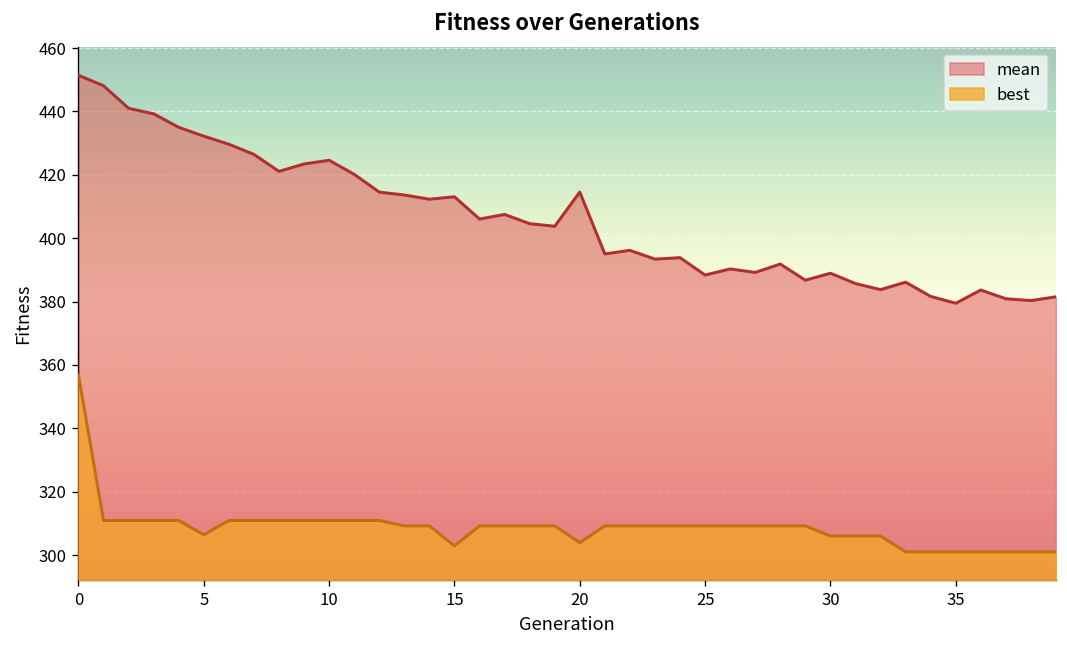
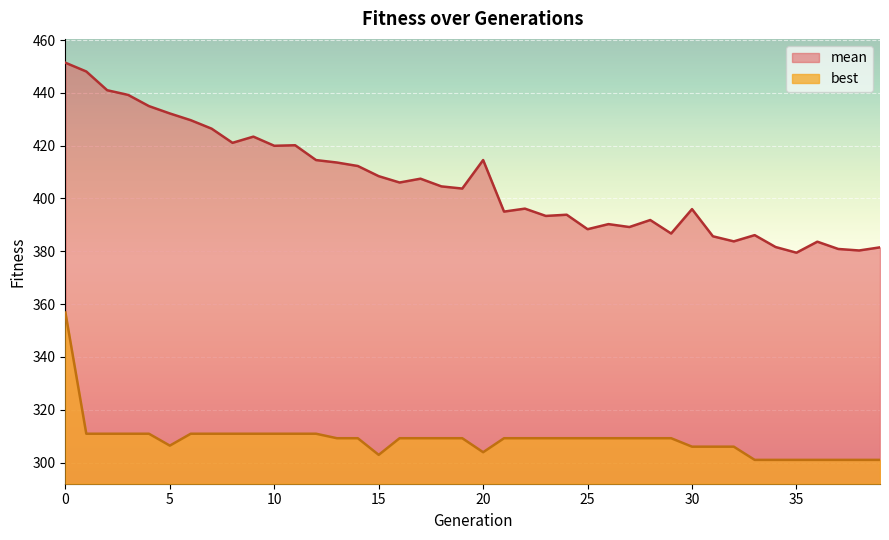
  {
    "mean": {
      "0": 451,
      "5": 432,
-     "10": 425,
-     "15": 413,
+     "10": 420,
+     "15": 408,
      "20": 415,
      "25": 388,
-     "30": 389,
+     "30": 396,
      "35": 379
    },
    "best": {
      "0": 357,
      "5": 306,
      "10": 311,
      "15": 303,
      "20": 304,
      "25": 309,
      "30": 306,
      "35": 301
    }
  }
